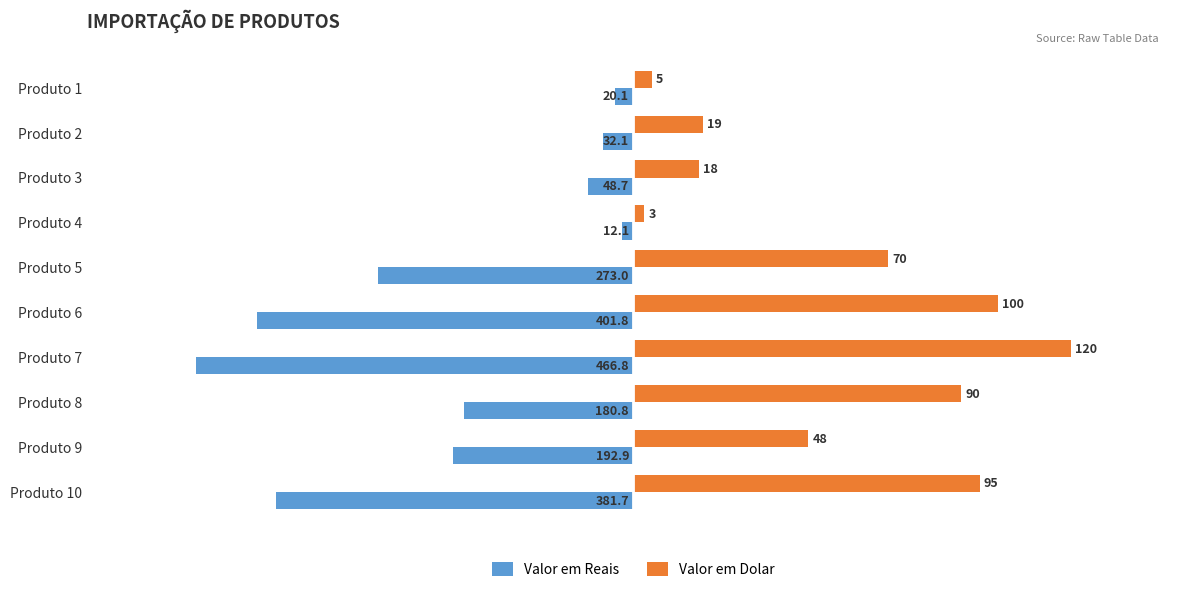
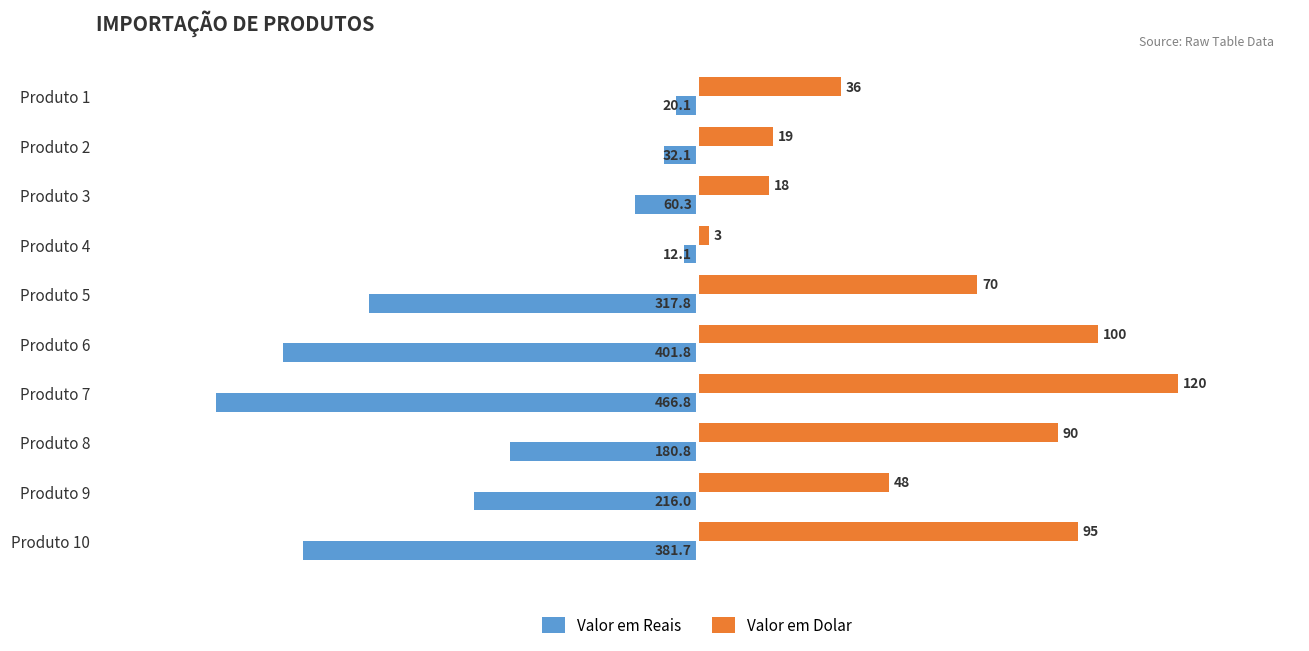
  {
    "Valor em Reais": {
-     "Produto 3": 48.7,
-     "Produto 5": 273.0,
-     "Produto 9": 192.9
+     "Produto 3": 60.3,
+     "Produto 5": 317.8,
+     "Produto 9": 216.0
    },
    "Valor em Dolar": {
-     "Produto 1": 5
+     "Produto 1": 36
    }
  }
